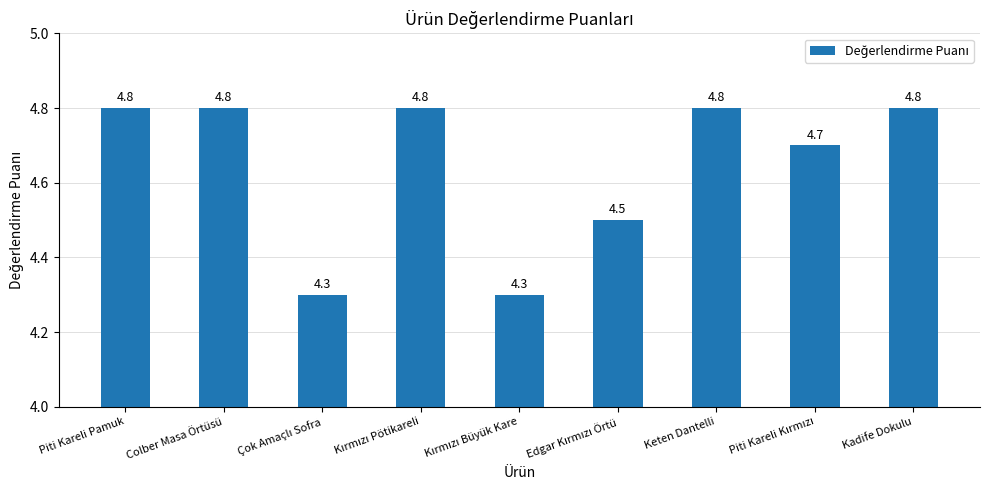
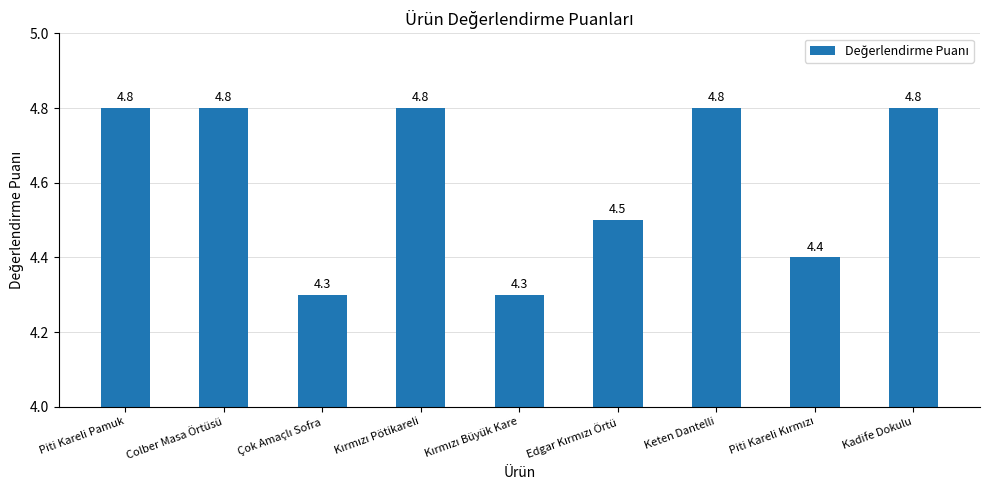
  {
    "Piti Kareli Pamuk": 4.8,
    "Colber Masa Örtüsü": 4.8,
    "Çok Amaçlı Sofra": 4.3,
    "Kırmızı Pötikareli": 4.8,
    "Kırmızı Büyük Kare": 4.3,
    "Edgar Kırmızı Örtü": 4.5,
    "Keten Dantelli": 4.8,
-   "Piti Kareli Kırmızı": 4.7,
+   "Piti Kareli Kırmızı": 4.4,
    "Kadife Dokulu": 4.8
  }
